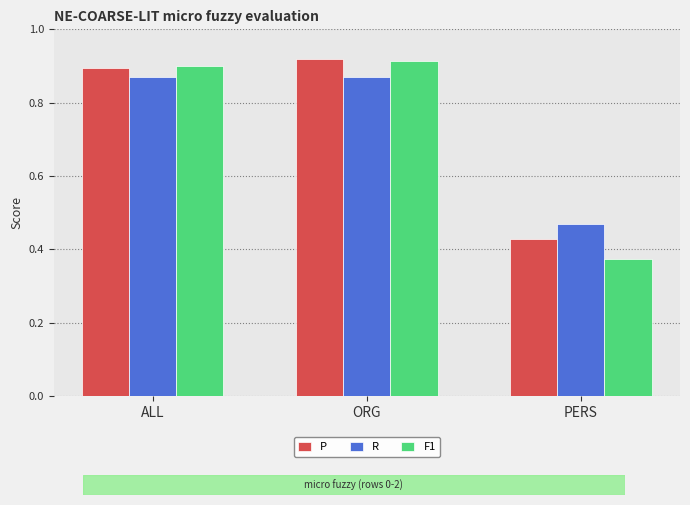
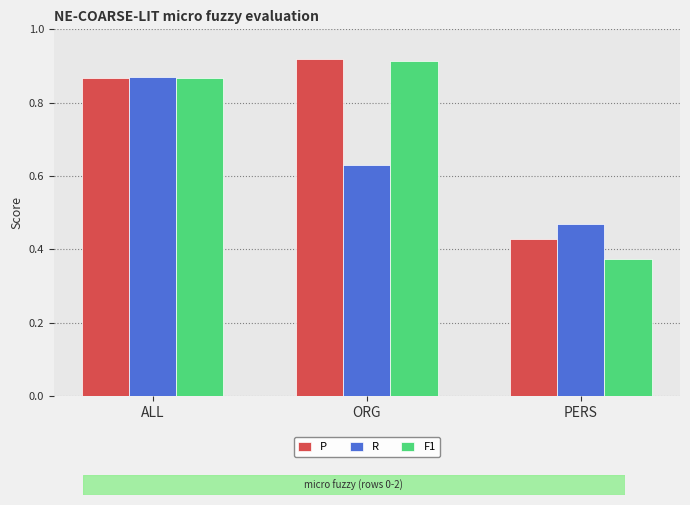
  {
    "P": {
-     "ALL": 0.90,
+     "ALL": 0.87,
      "ORG": 0.92,
      "PERS": 0.43
    },
    "R": {
      "ALL": 0.87,
-     "ORG": 0.87,
+     "ORG": 0.63,
      "PERS": 0.47
    },
    "F1": {
-     "ALL": 0.90,
+     "ALL": 0.87,
      "ORG": 0.92,
      "PERS": 0.38
    }
  }
